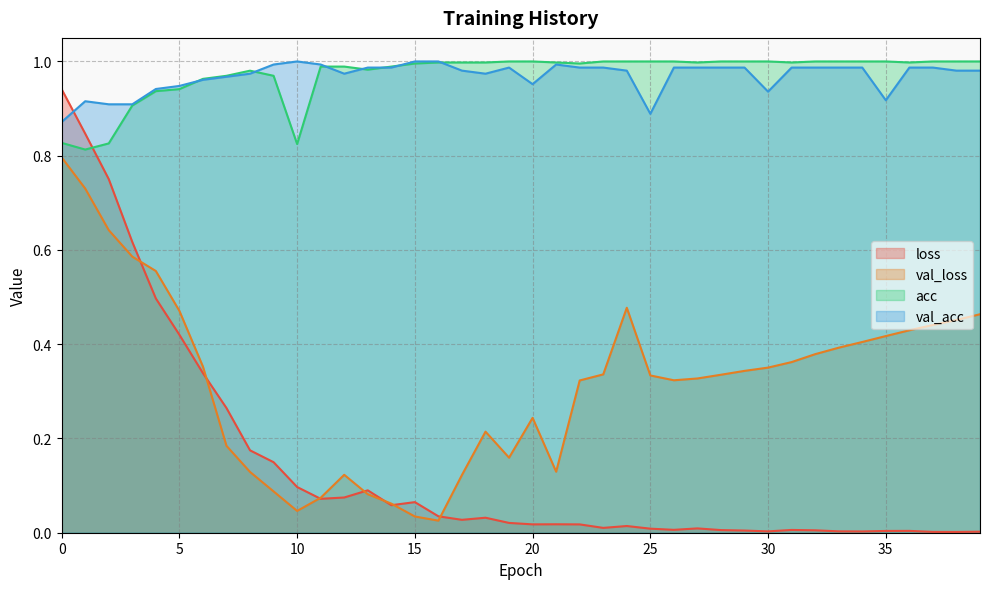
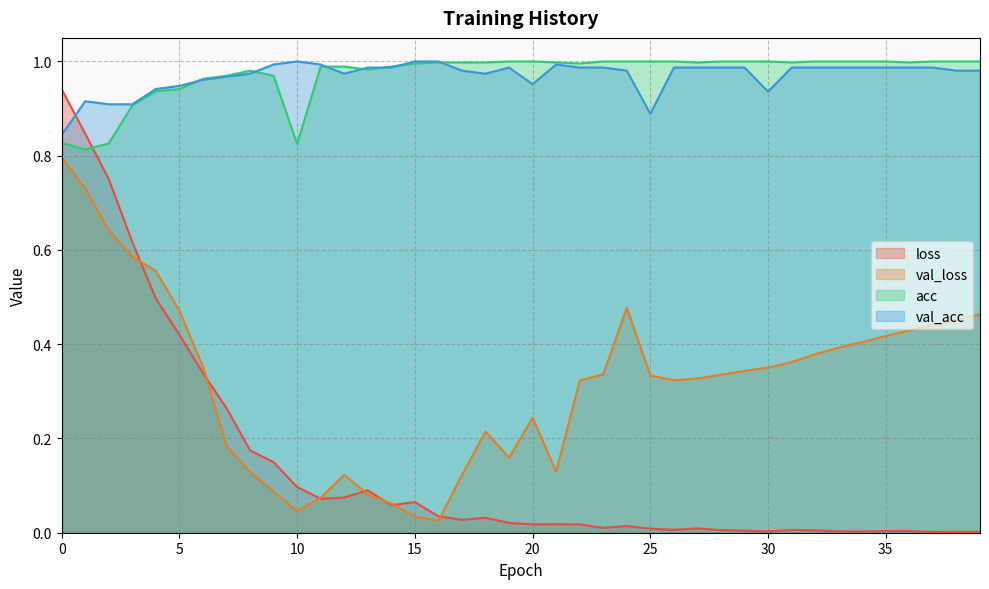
  {
    "acc": {
      "0": 0.83,
      "5": 0.94,
      "10": 0.82,
      "20": 1.00,
      "25": 1.00,
      "30": 1.00,
      "35": 1.00
    },
    "val_acc": {
-     "0": 0.87,
+     "0": 0.84,
      "5": 0.95,
      "10": 1.00,
      "20": 0.95,
      "25": 0.89,
      "30": 0.94,
-     "35": 0.92
+     "35": 0.99
    }
  }
